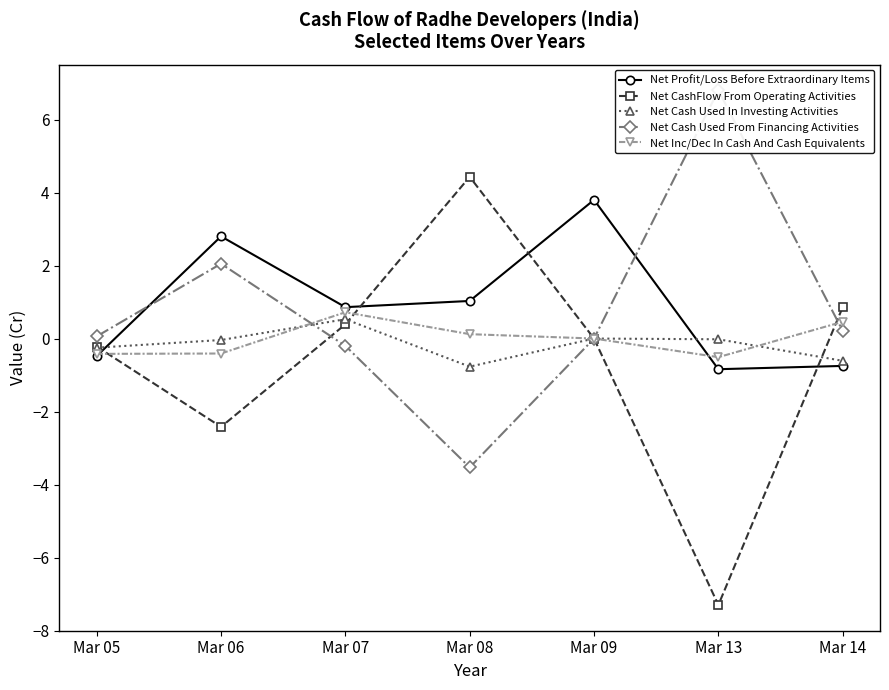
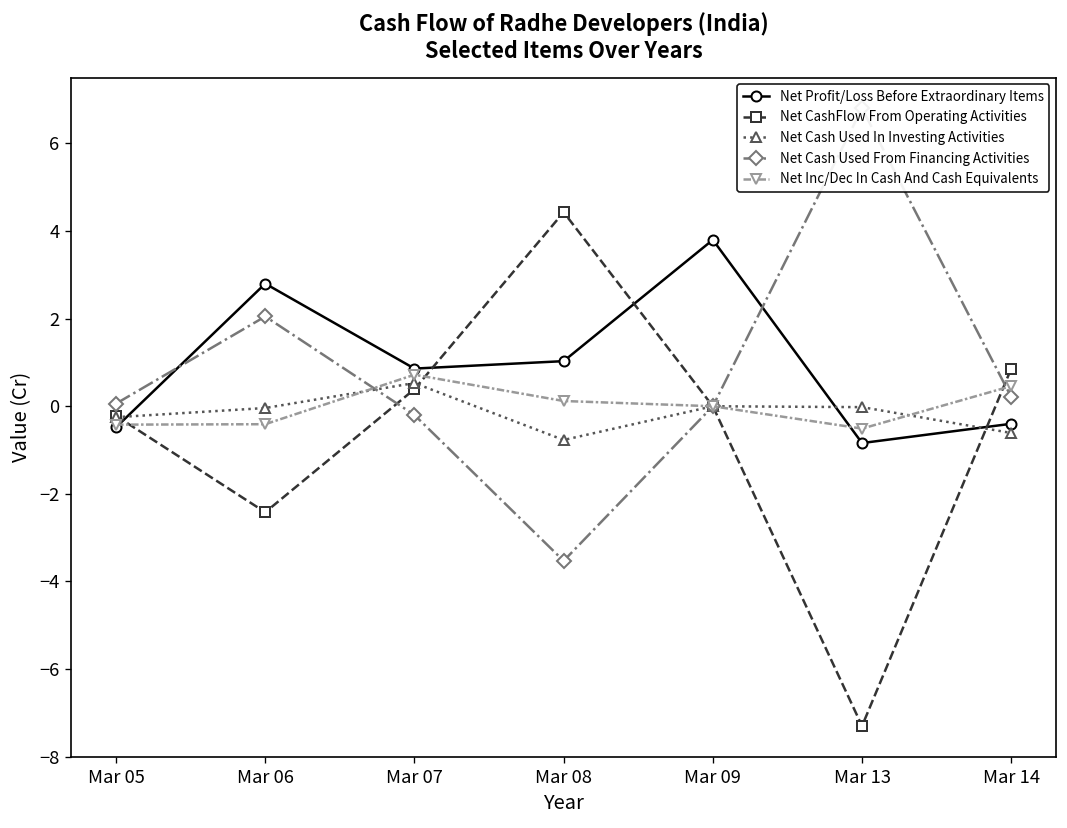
  {
    "Net Profit/Loss Before Extraordinary Items": {
      "Mar 06": 2.8,
      "Mar 07": 0.9,
      "Mar 08": 1.0,
      "Mar 09": 3.8,
      "Mar 13": -0.8,
-     "Mar 14": -0.8
+     "Mar 14": -0.4
    }
  }
